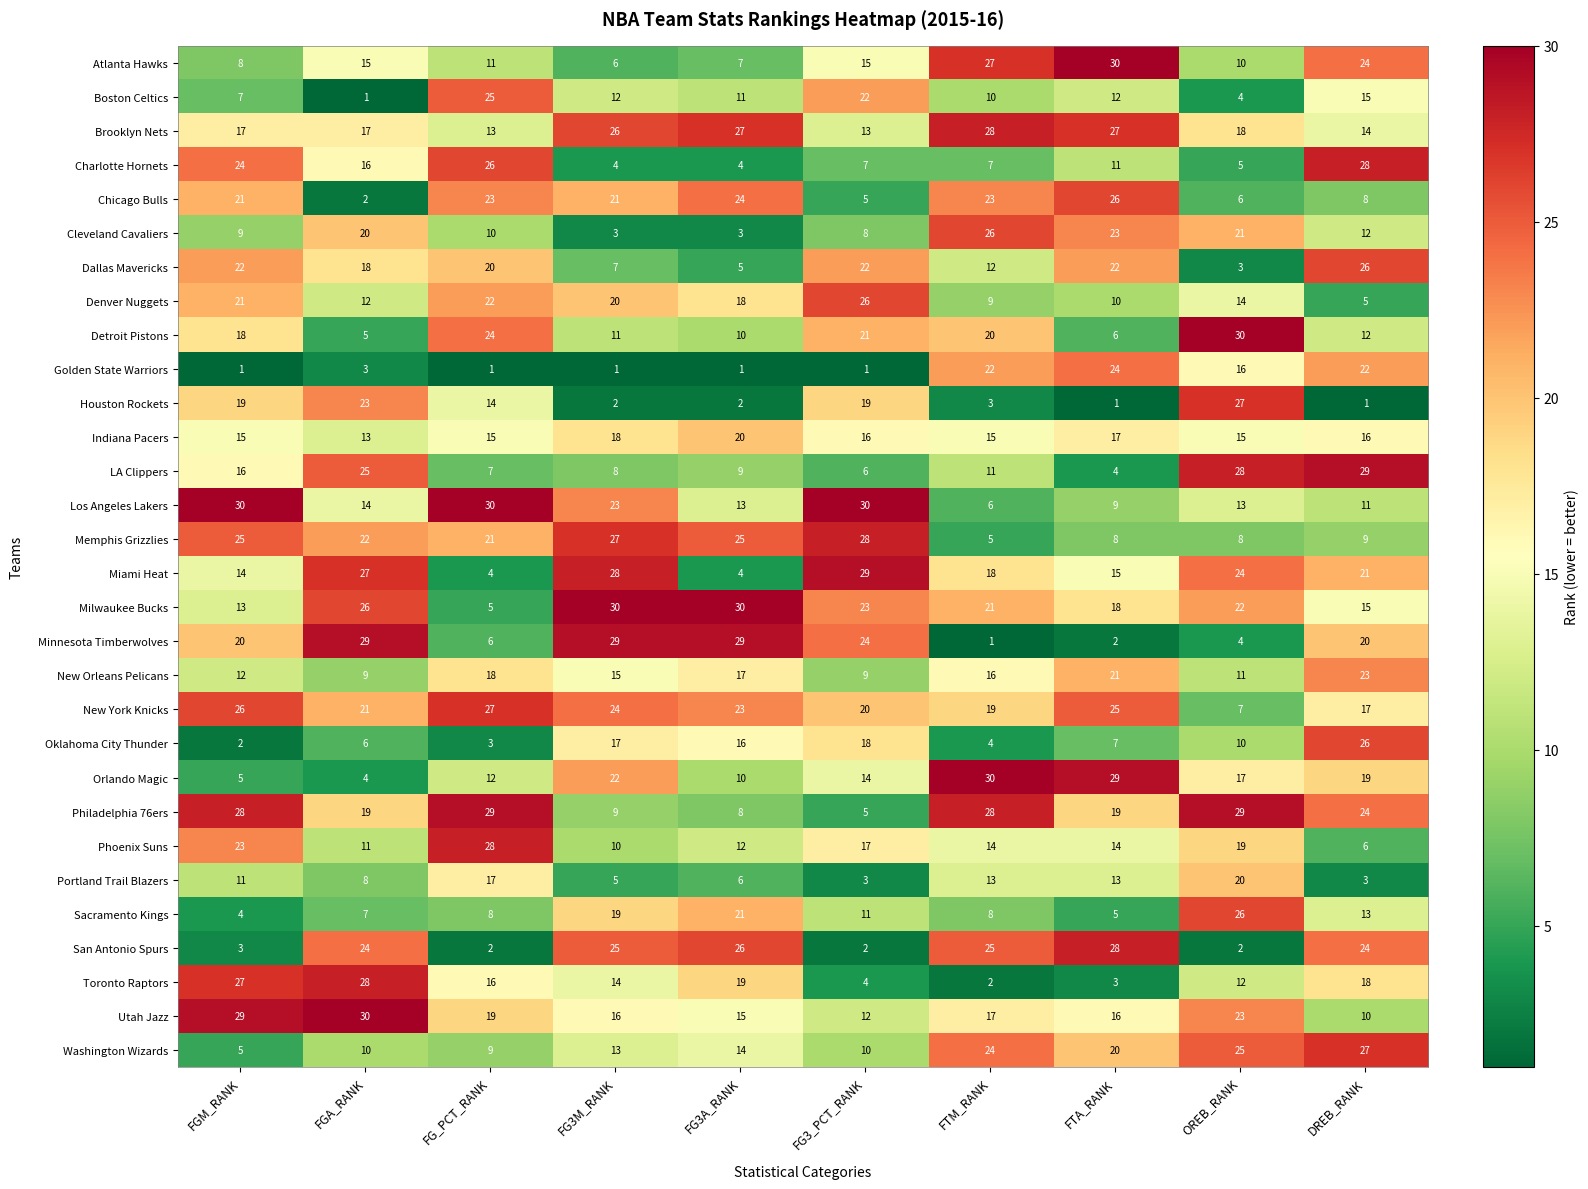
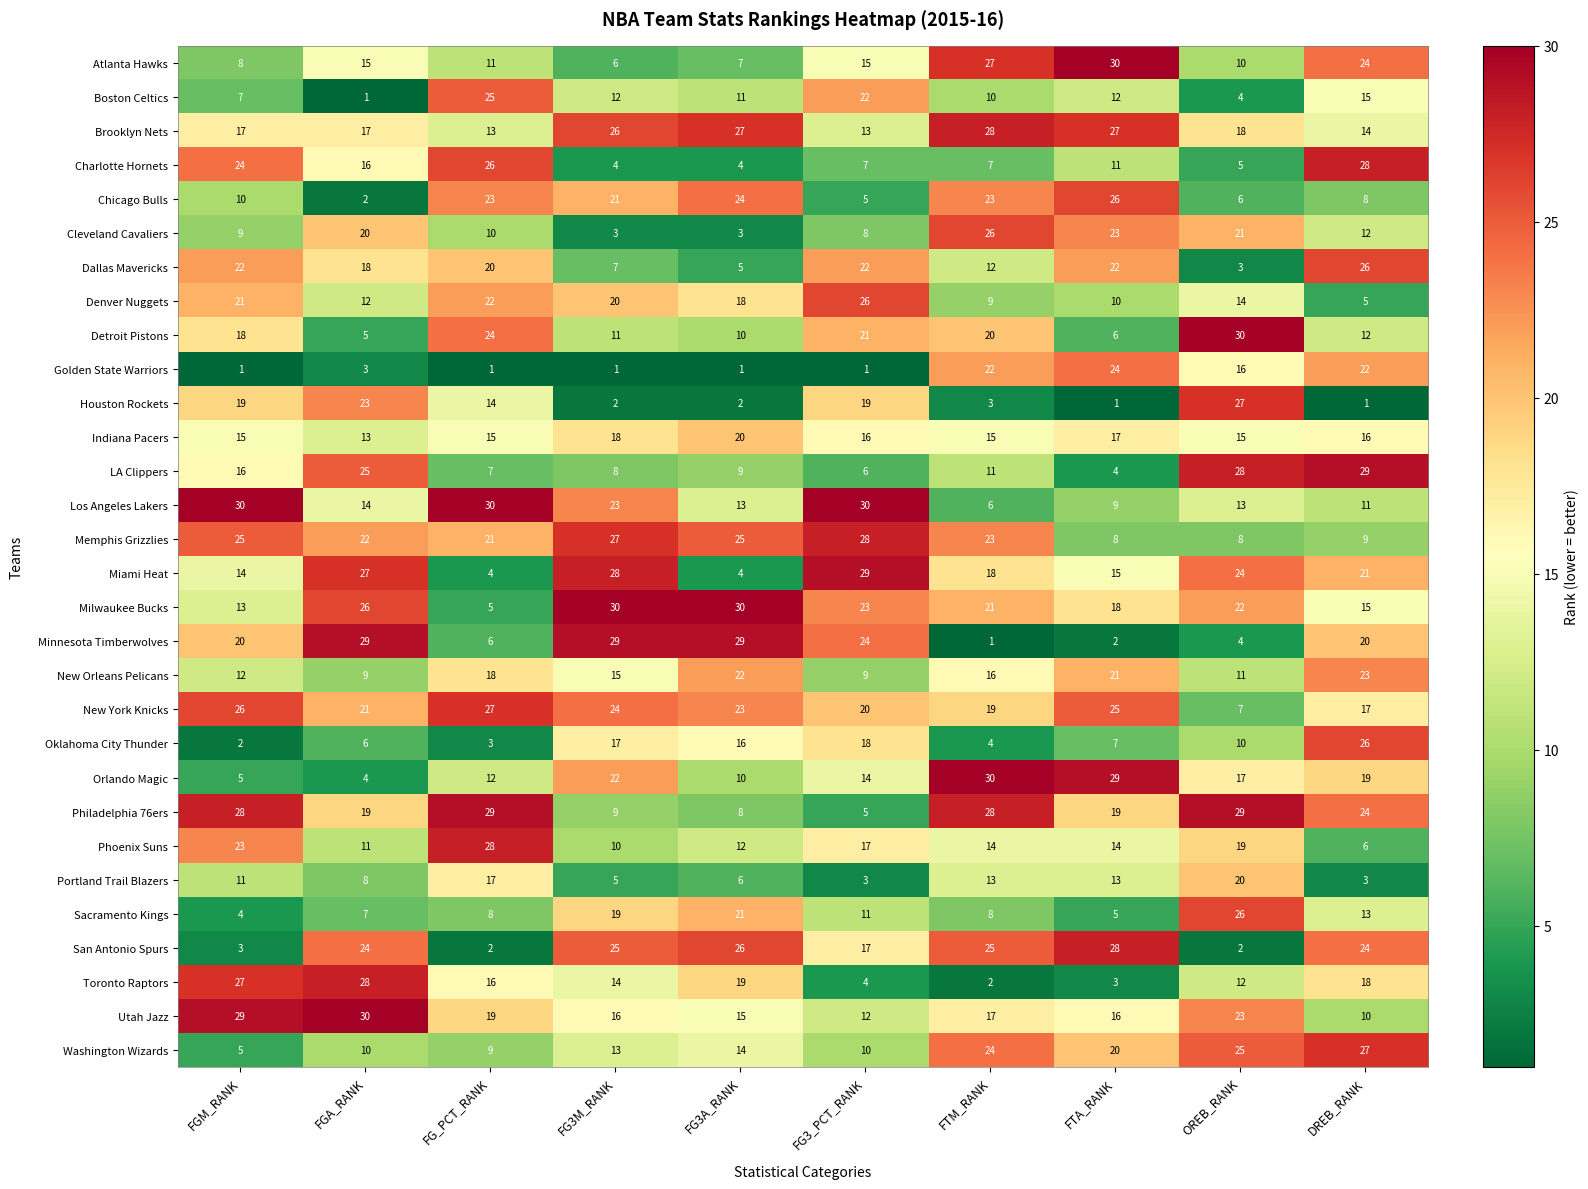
  {
    "Chicago Bulls": {
-     "FGM_RANK": 21,
+     "FGM_RANK": 10,
      "FGA_RANK": 2,
      "FG_PCT_RANK": 23,
      "FG3M_RANK": 21,
      "FG3A_RANK": 24,
      "FG3_PCT_RANK": 5,
      "FTM_RANK": 23,
      "FTA_RANK": 26,
      "OREB_RANK": 6,
      "DREB_RANK": 8
    },
    "Memphis Grizzlies": {
      "FGM_RANK": 25,
      "FGA_RANK": 22,
      "FG_PCT_RANK": 21,
      "FG3M_RANK": 27,
      "FG3A_RANK": 25,
      "FG3_PCT_RANK": 28,
-     "FTM_RANK": 5,
+     "FTM_RANK": 23,
      "FTA_RANK": 8,
      "OREB_RANK": 8,
      "DREB_RANK": 9
    },
    "New Orleans Pelicans": {
      "FGM_RANK": 12,
      "FGA_RANK": 9,
      "FG_PCT_RANK": 18,
      "FG3M_RANK": 15,
-     "FG3A_RANK": 17,
+     "FG3A_RANK": 22,
      "FG3_PCT_RANK": 9,
      "FTM_RANK": 16,
      "FTA_RANK": 21,
      "OREB_RANK": 11,
      "DREB_RANK": 23
    },
    "San Antonio Spurs": {
      "FGM_RANK": 3,
      "FGA_RANK": 24,
      "FG_PCT_RANK": 2,
      "FG3M_RANK": 25,
      "FG3A_RANK": 26,
-     "FG3_PCT_RANK": 2,
+     "FG3_PCT_RANK": 17,
      "FTM_RANK": 25,
      "FTA_RANK": 28,
      "OREB_RANK": 2,
      "DREB_RANK": 24
    }
  }
